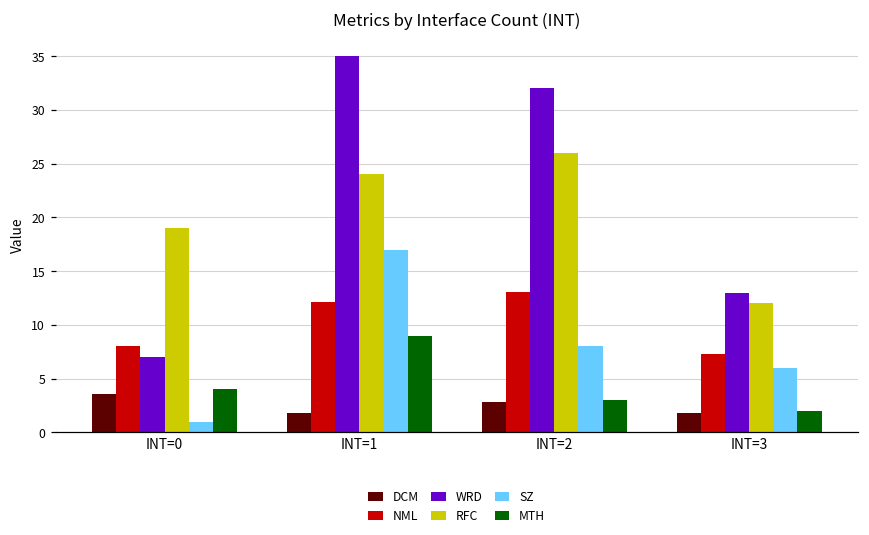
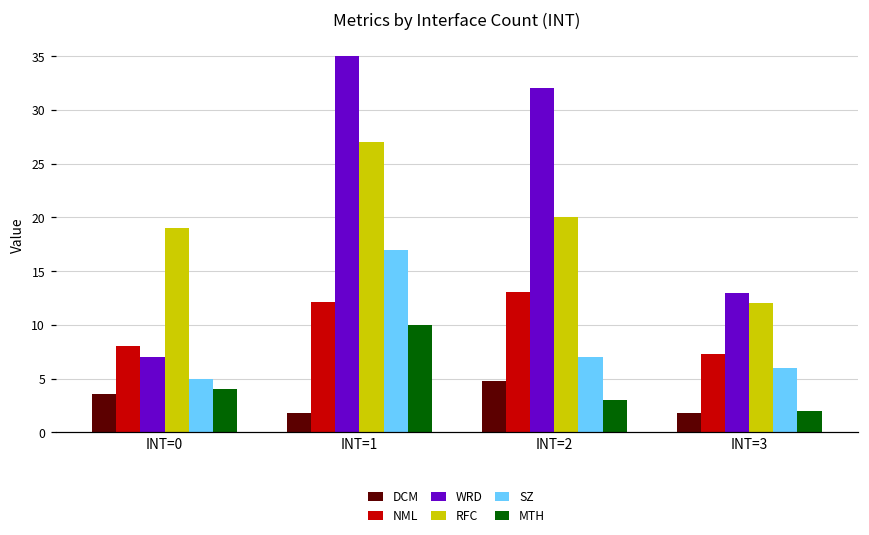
  {
    "DCM": {
      "INT=0": 4,
      "INT=1": 2,
-     "INT=2": 3,
+     "INT=2": 5,
      "INT=3": 2
    },
    "NML": {
      "INT=0": 8,
      "INT=1": 12,
      "INT=2": 13,
      "INT=3": 7
    },
    "WRD": {
      "INT=0": 7,
      "INT=1": 35,
      "INT=2": 32,
      "INT=3": 13
    },
    "RFC": {
      "INT=0": 19,
-     "INT=1": 24,
-     "INT=2": 26,
+     "INT=1": 27,
+     "INT=2": 20,
      "INT=3": 12
    },
    "SZ": {
-     "INT=0": 1,
+     "INT=0": 5,
      "INT=1": 17,
-     "INT=2": 8,
+     "INT=2": 7,
      "INT=3": 6
    },
    "MTH": {
      "INT=0": 4,
-     "INT=1": 9,
+     "INT=1": 10,
      "INT=2": 3,
      "INT=3": 2
    }
  }
